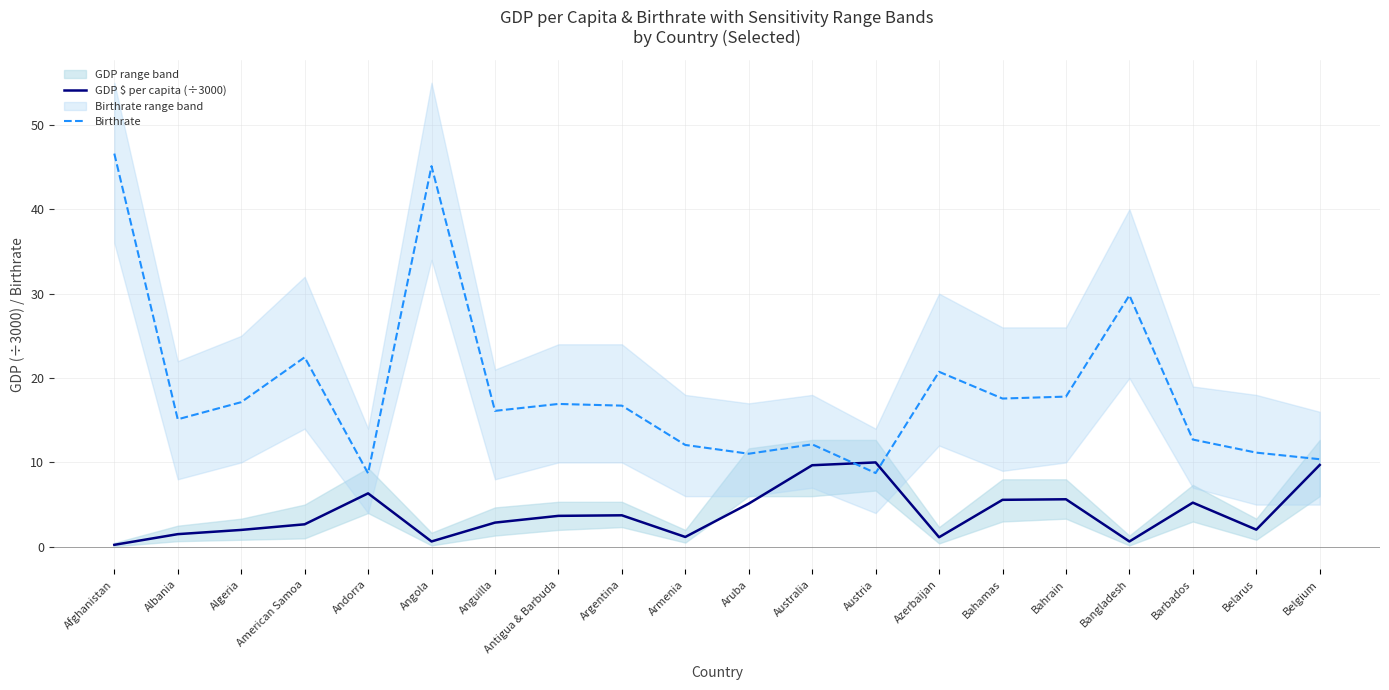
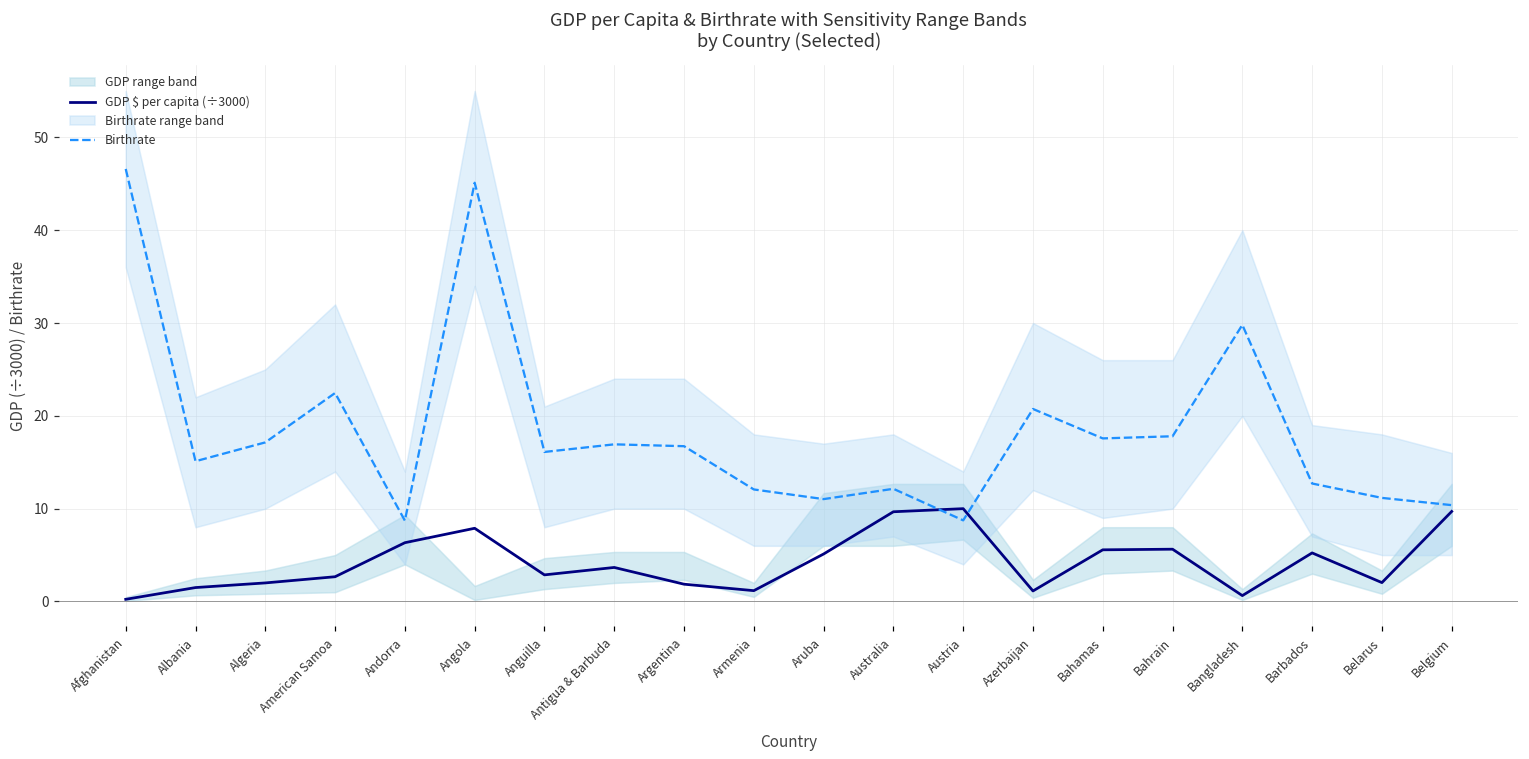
  {
    "GDP $ per capita (÷3000)": {
      "Albania": 2,
      "Algeria": 2,
      "American Samoa": 3,
      "Andorra": 6,
-     "Angola": 1,
+     "Angola": 8,
      "Anguilla": 3,
      "Antigua & Barbuda": 4,
-     "Argentina": 4,
+     "Argentina": 2,
      "Armenia": 1,
      "Aruba": 5,
      "Australia": 10,
      "Austria": 10,
      "Azerbaijan": 1,
      "Bahamas": 6,
      "Bahrain": 6,
      "Bangladesh": 1,
      "Barbados": 5,
      "Belarus": 2,
      "Belgium": 10
    },
    "Birthrate": {
      "Afghanistan": 47,
      "Albania": 15,
      "Algeria": 17,
      "American Samoa": 22,
      "Andorra": 9,
      "Angola": 45,
      "Anguilla": 16,
      "Antigua & Barbuda": 17,
      "Argentina": 17,
      "Armenia": 12,
      "Aruba": 11,
      "Australia": 12,
      "Austria": 9,
      "Azerbaijan": 21,
      "Bahamas": 18,
      "Bahrain": 18,
      "Bangladesh": 30,
      "Barbados": 13,
      "Belarus": 11,
      "Belgium": 10
    }
  }
